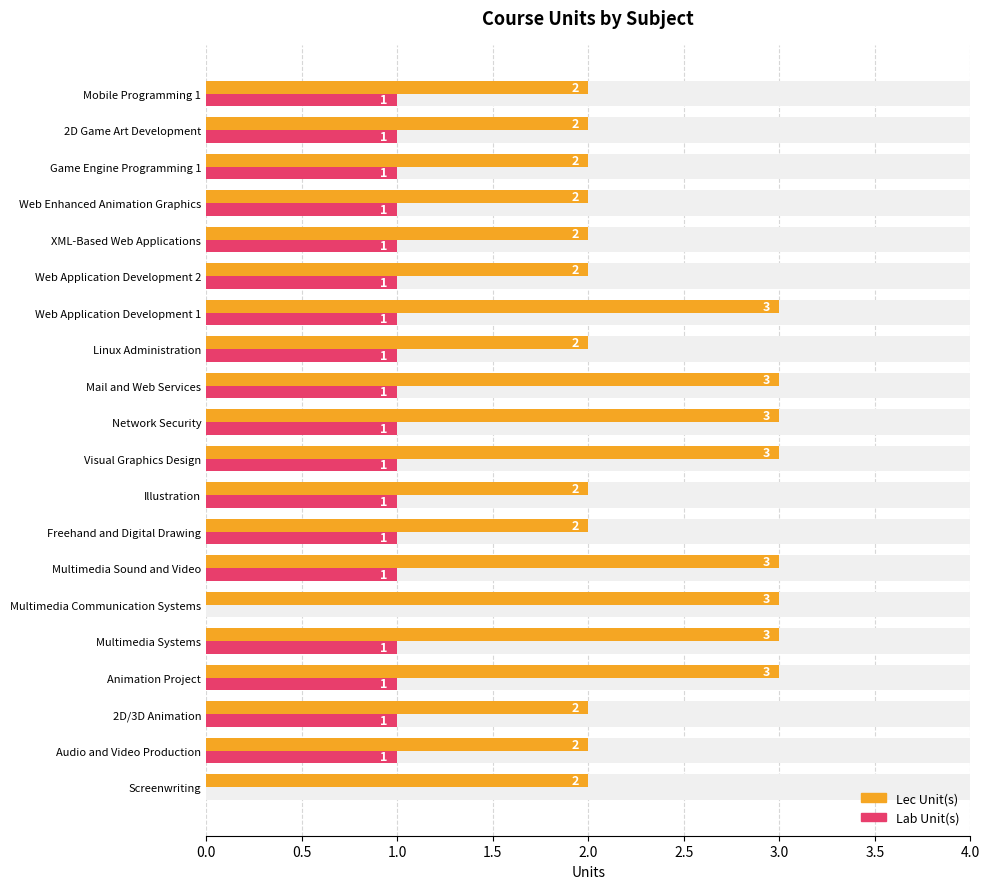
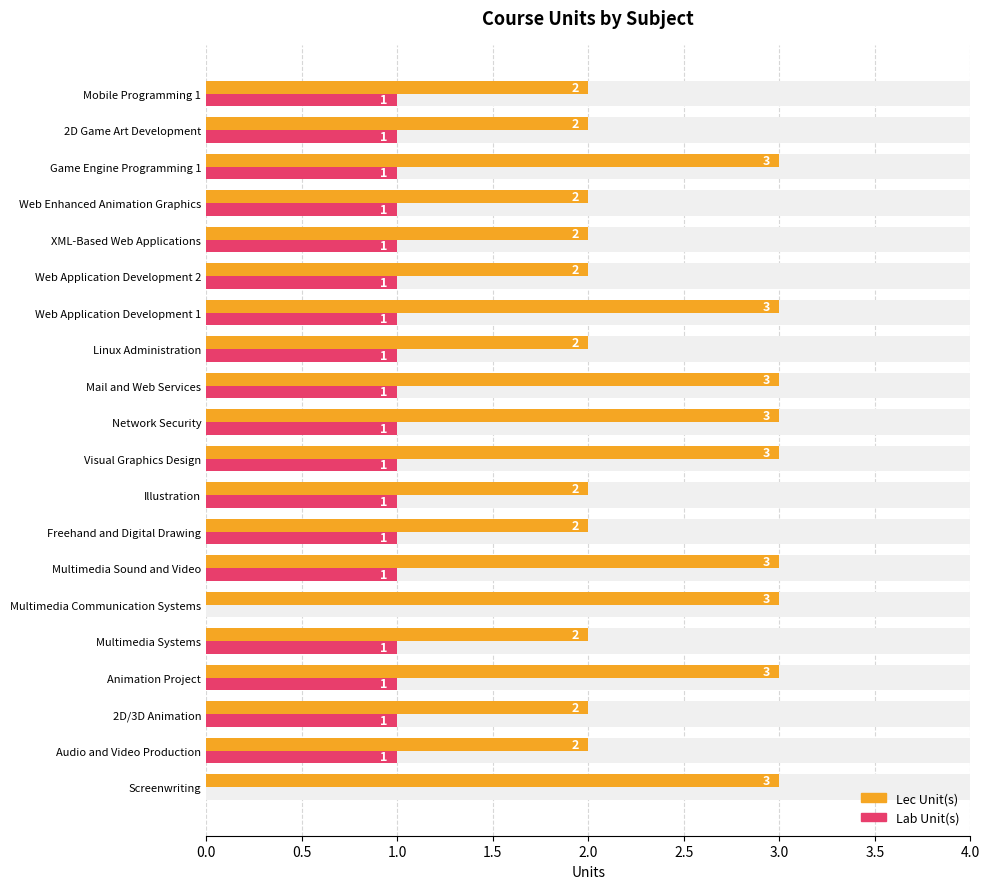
  {
    "Lec Unit(s)": {
-     "Game Engine Programming 1": 2,
-     "Multimedia Systems": 3,
-     "Screenwriting": 2
+     "Game Engine Programming 1": 3,
+     "Multimedia Systems": 2,
+     "Screenwriting": 3
    },
    "Lab Unit(s)": {
      "Multimedia Communication Systems": 0.00,
      "Screenwriting": 0.00
    }
  }
